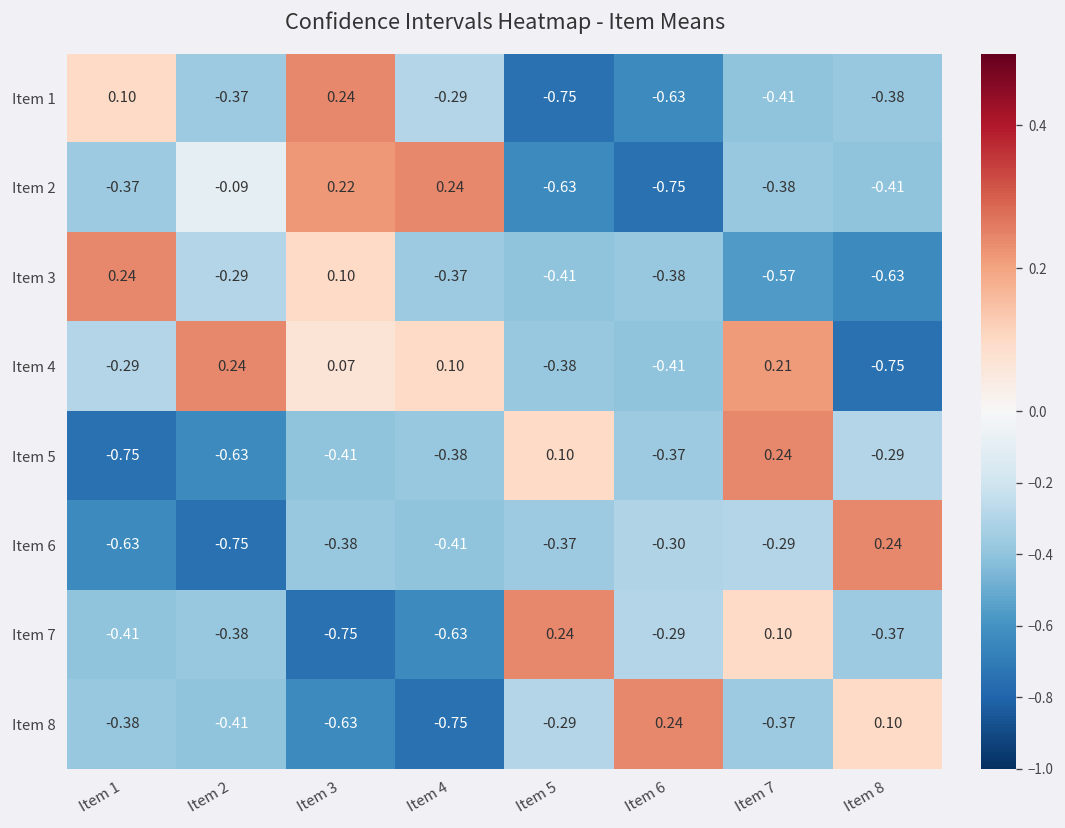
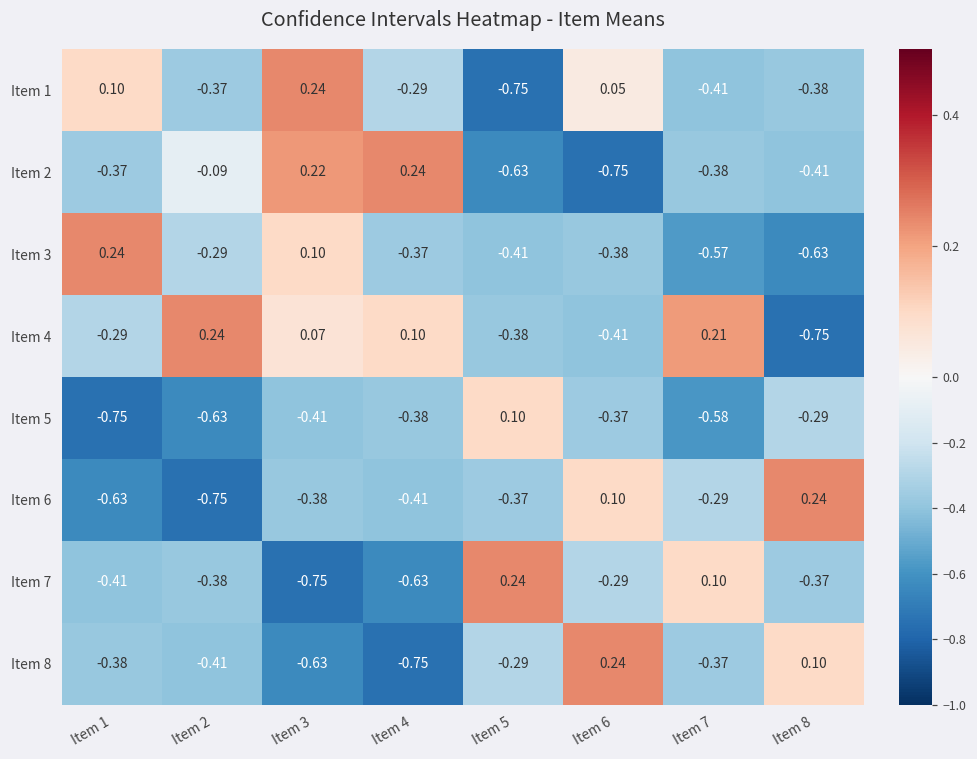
  {
    "Item 1": {
      "Item 1": 0.10,
      "Item 2": -0.37,
      "Item 3": 0.24,
      "Item 4": -0.29,
      "Item 5": -0.75,
-     "Item 6": -0.63,
+     "Item 6": 0.05,
      "Item 7": -0.41,
      "Item 8": -0.38
    },
    "Item 2": {
      "Item 1": -0.37,
      "Item 2": -0.09,
      "Item 3": 0.22,
      "Item 4": 0.24,
      "Item 5": -0.63,
      "Item 6": -0.75,
      "Item 7": -0.38,
      "Item 8": -0.41
    },
    "Item 3": {
      "Item 1": 0.24,
      "Item 2": -0.29,
      "Item 3": 0.10,
      "Item 4": -0.37,
      "Item 5": -0.41,
      "Item 6": -0.38,
      "Item 7": -0.57,
      "Item 8": -0.63
    },
    "Item 4": {
      "Item 1": -0.29,
      "Item 2": 0.24,
      "Item 3": 0.07,
      "Item 4": 0.10,
      "Item 5": -0.38,
      "Item 6": -0.41,
      "Item 7": 0.21,
      "Item 8": -0.75
    },
    "Item 5": {
      "Item 1": -0.75,
      "Item 2": -0.63,
      "Item 3": -0.41,
      "Item 4": -0.38,
      "Item 5": 0.10,
      "Item 6": -0.37,
-     "Item 7": 0.24,
+     "Item 7": -0.58,
      "Item 8": -0.29
    },
    "Item 6": {
      "Item 1": -0.63,
      "Item 2": -0.75,
      "Item 3": -0.38,
      "Item 4": -0.41,
      "Item 5": -0.37,
-     "Item 6": -0.30,
+     "Item 6": 0.10,
      "Item 7": -0.29,
      "Item 8": 0.24
    },
    "Item 7": {
      "Item 1": -0.41,
      "Item 2": -0.38,
      "Item 3": -0.75,
      "Item 4": -0.63,
      "Item 5": 0.24,
      "Item 6": -0.29,
      "Item 7": 0.10,
      "Item 8": -0.37
    },
    "Item 8": {
      "Item 1": -0.38,
      "Item 2": -0.41,
      "Item 3": -0.63,
      "Item 4": -0.75,
      "Item 5": -0.29,
      "Item 6": 0.24,
      "Item 7": -0.37,
      "Item 8": 0.10
    }
  }
